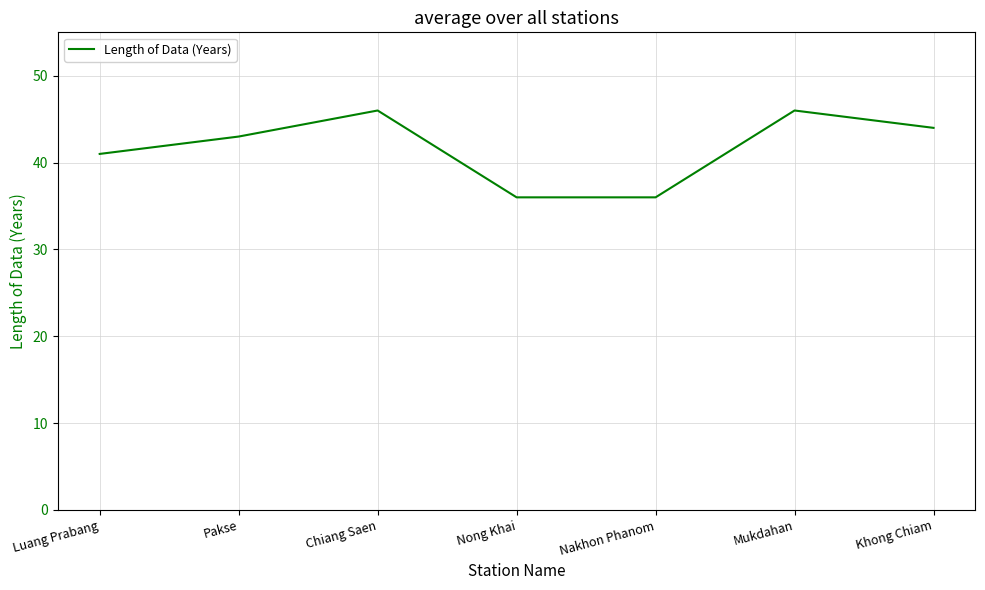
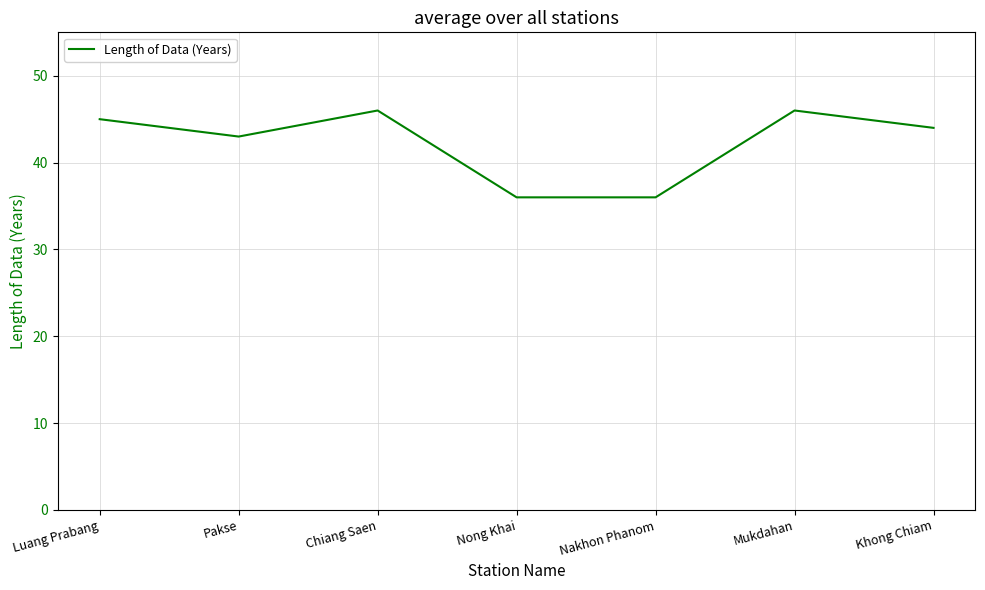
  {
-   "Luang Prabang": 41,
+   "Luang Prabang": 45,
    "Pakse": 43,
    "Chiang Saen": 46,
    "Nong Khai": 36,
    "Nakhon Phanom": 36,
    "Mukdahan": 46,
    "Khong Chiam": 44
  }
